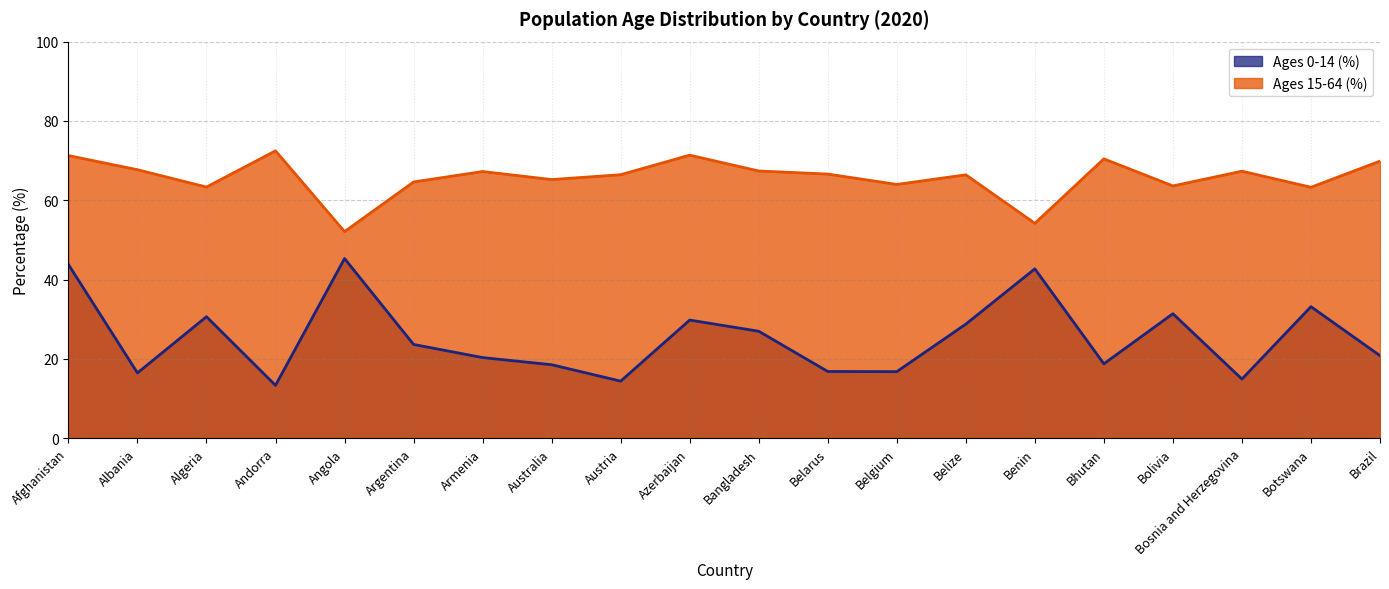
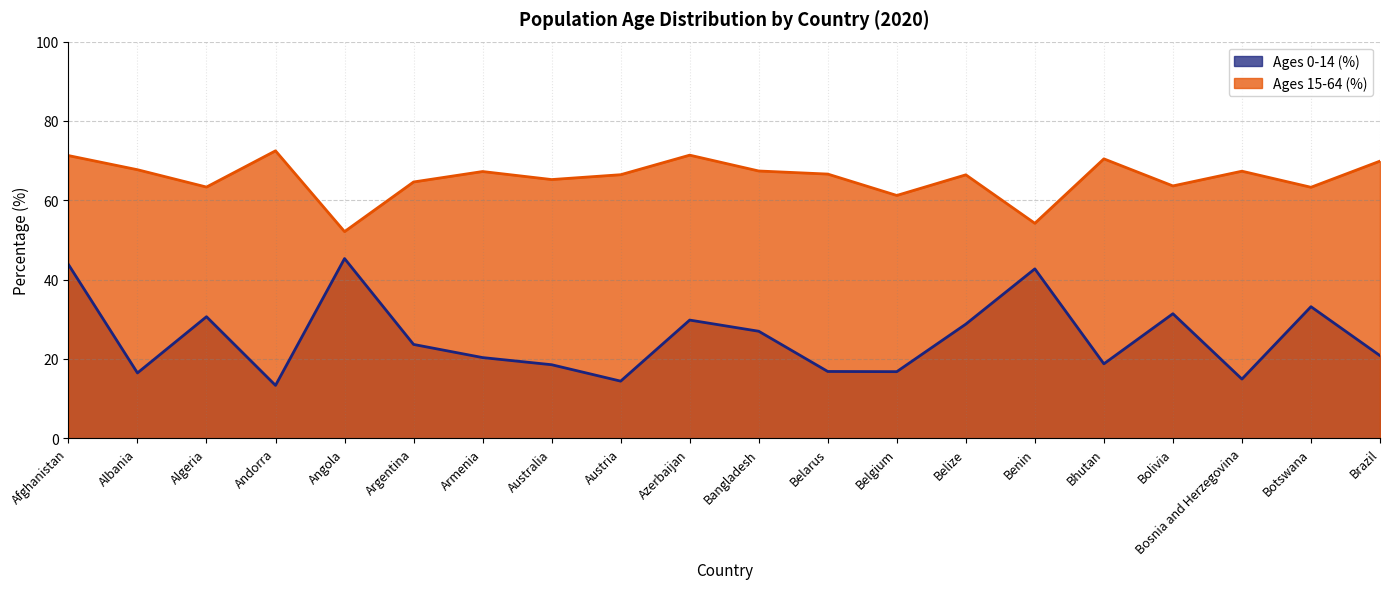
  {
    "Ages 0-14 (%)": {
      "Afghanistan": 44,
      "Albania": 16,
      "Algeria": 31,
      "Andorra": 13,
      "Angola": 45,
      "Argentina": 24,
      "Armenia": 20,
      "Australia": 19,
      "Austria": 14,
      "Azerbaijan": 30,
      "Bangladesh": 27,
      "Belarus": 17,
      "Belgium": 17,
      "Belize": 29,
      "Benin": 43,
      "Bhutan": 19,
      "Bolivia": 31,
      "Bosnia and Herzegovina": 15,
      "Botswana": 33,
      "Brazil": 21
    },
    "Ages 15-64 (%)": {
      "Afghanistan": 71,
      "Albania": 68,
      "Algeria": 63,
      "Andorra": 72,
      "Angola": 52,
      "Argentina": 65,
      "Armenia": 67,
      "Australia": 65,
      "Austria": 66,
      "Azerbaijan": 71,
      "Bangladesh": 67,
      "Belarus": 67,
-     "Belgium": 64,
+     "Belgium": 61,
      "Belize": 66,
      "Benin": 54,
      "Bhutan": 70,
      "Bolivia": 64,
      "Bosnia and Herzegovina": 67,
      "Botswana": 63,
      "Brazil": 70
    }
  }
